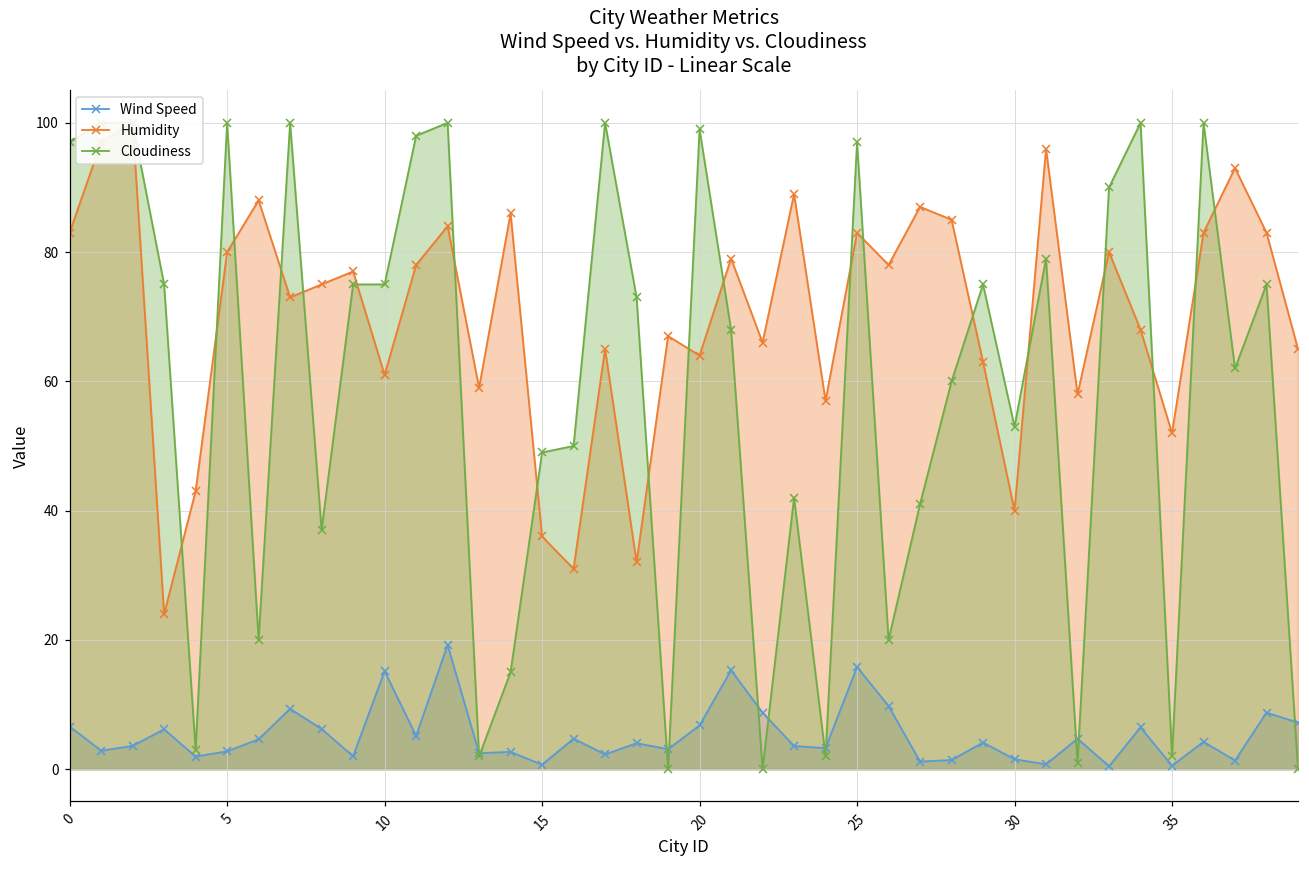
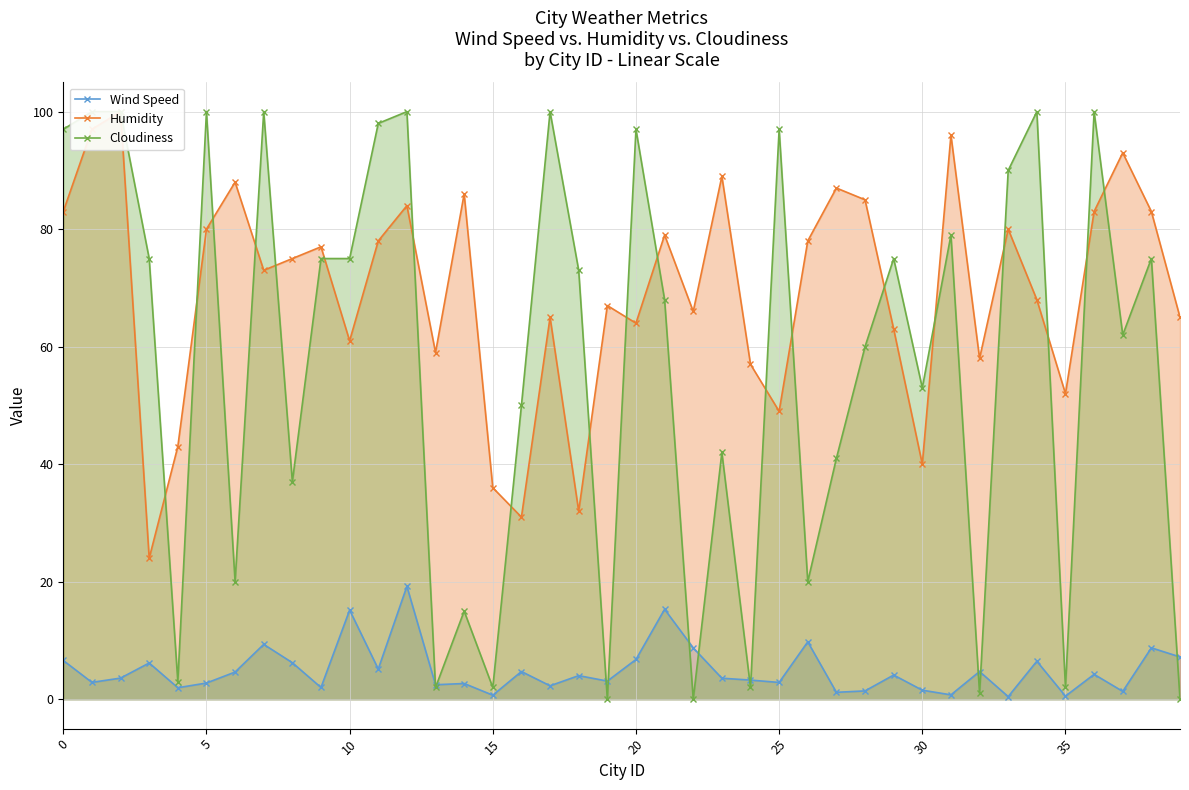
  {
    "Wind Speed": {
      "0": 7,
      "5": 3,
      "10": 15,
      "15": 1,
      "20": 7,
-     "25": 16,
+     "25": 3,
      "30": 2,
      "35": 1
    },
    "Humidity": {
      "0": 83,
      "5": 80,
      "10": 61,
      "15": 36,
      "20": 64,
-     "25": 83,
+     "25": 49,
      "30": 40,
      "35": 52
    },
    "Cloudiness": {
      "0": 97,
      "5": 100,
      "10": 75,
-     "15": 49,
-     "20": 99,
+     "15": 2,
+     "20": 97,
      "25": 97,
      "30": 53,
      "35": 2
    }
  }
